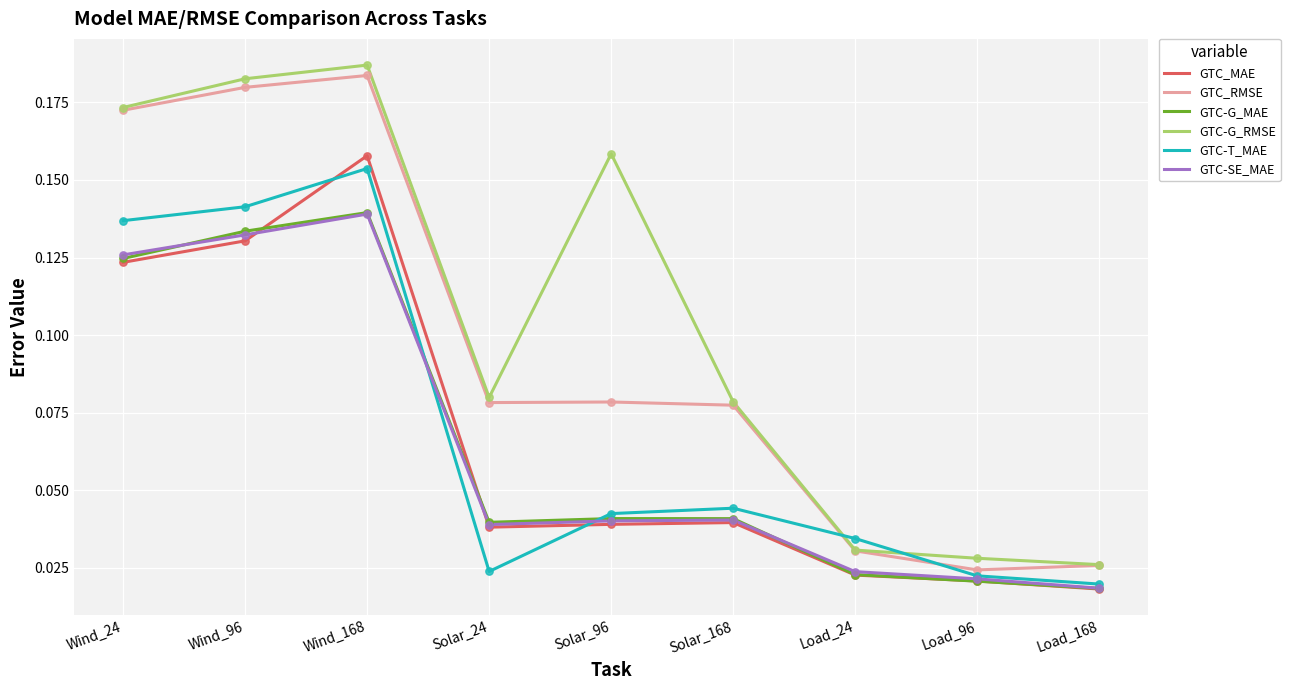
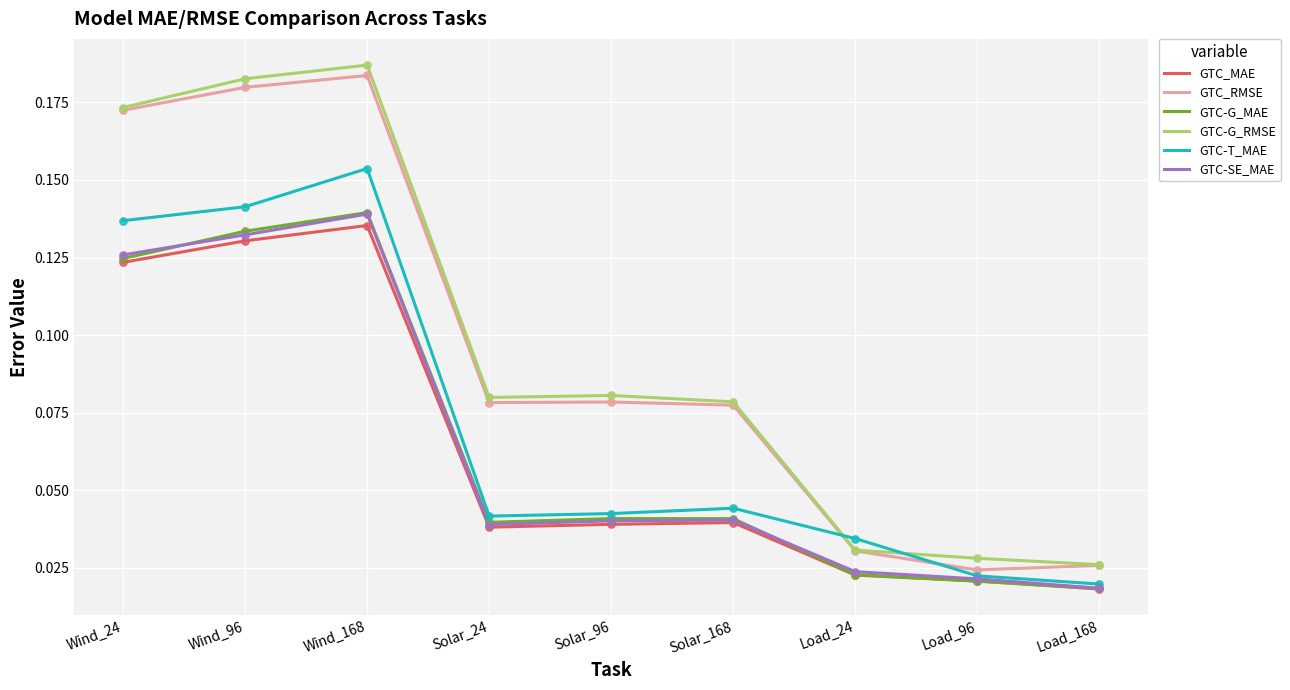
  {
    "GTC_MAE": {
      "Wind_24": 0.123,
      "Wind_96": 0.130,
-     "Wind_168": 0.158,
+     "Wind_168": 0.135,
      "Solar_24": 0.038,
      "Solar_96": 0.039,
      "Solar_168": 0.040
    },
    "GTC_RMSE": {
      "Wind_24": 0.172,
      "Wind_96": 0.180,
      "Wind_168": 0.184,
      "Solar_24": 0.078,
      "Solar_96": 0.078,
      "Solar_168": 0.077,
      "Load_96": 0.024
    },
    "GTC-G_MAE": {
      "Wind_24": 0.125,
      "Wind_96": 0.133
    },
    "GTC-G_RMSE": {
      "Wind_24": 0.173,
      "Wind_96": 0.183,
      "Wind_168": 0.187,
      "Solar_24": 0.080,
-     "Solar_96": 0.158,
+     "Solar_96": 0.081,
      "Solar_168": 0.078,
      "Load_96": 0.028
    },
    "GTC-T_MAE": {
      "Wind_24": 0.137,
      "Wind_96": 0.141,
      "Wind_168": 0.154,
-     "Solar_24": 0.024,
+     "Solar_24": 0.042,
      "Solar_96": 0.042,
      "Solar_168": 0.044,
      "Load_24": 0.034,
      "Load_96": 0.022,
      "Load_168": 0.020
    },
    "GTC-SE_MAE": {
      "Wind_24": 0.126,
      "Wind_96": 0.132,
      "Load_24": 0.024
    }
  }
